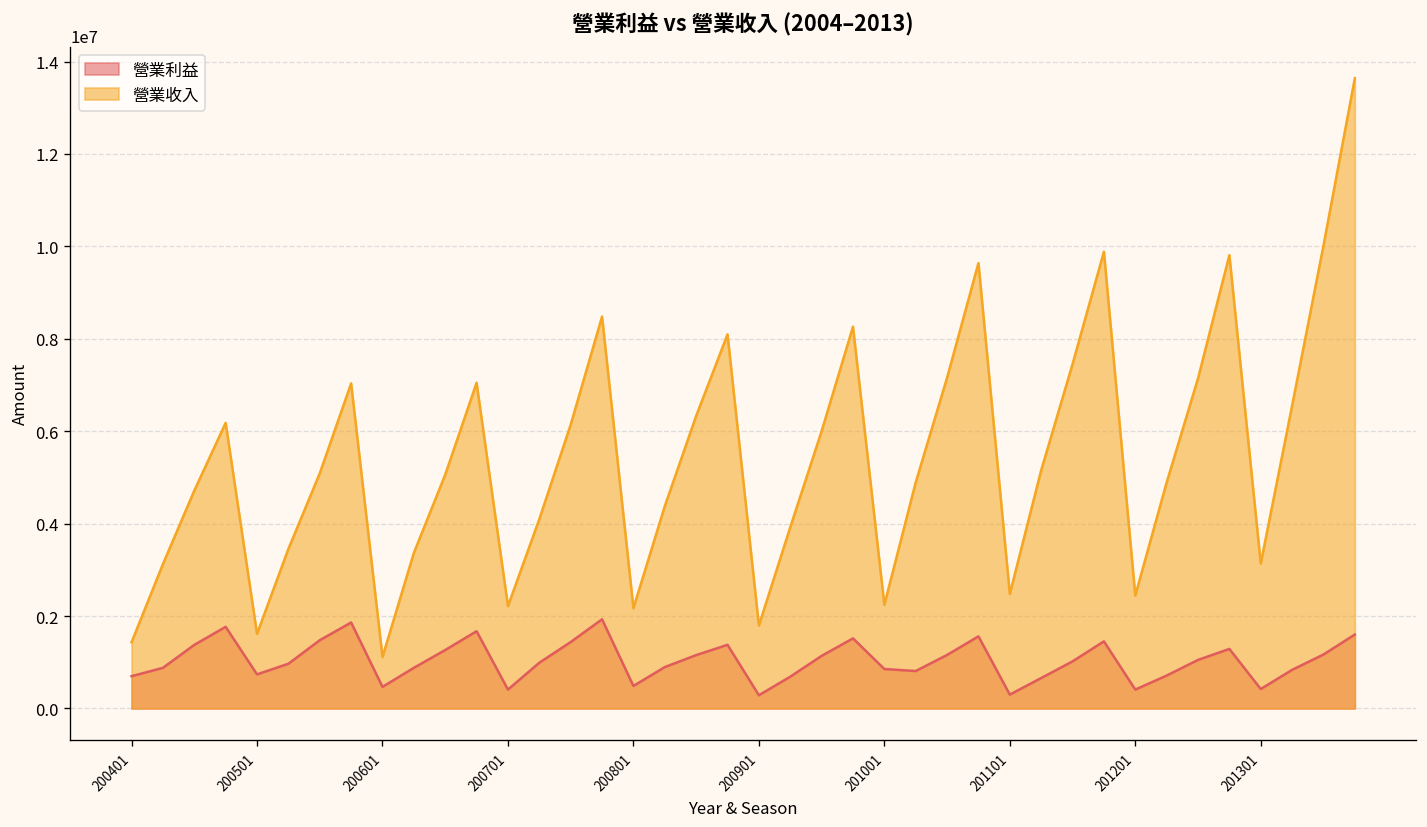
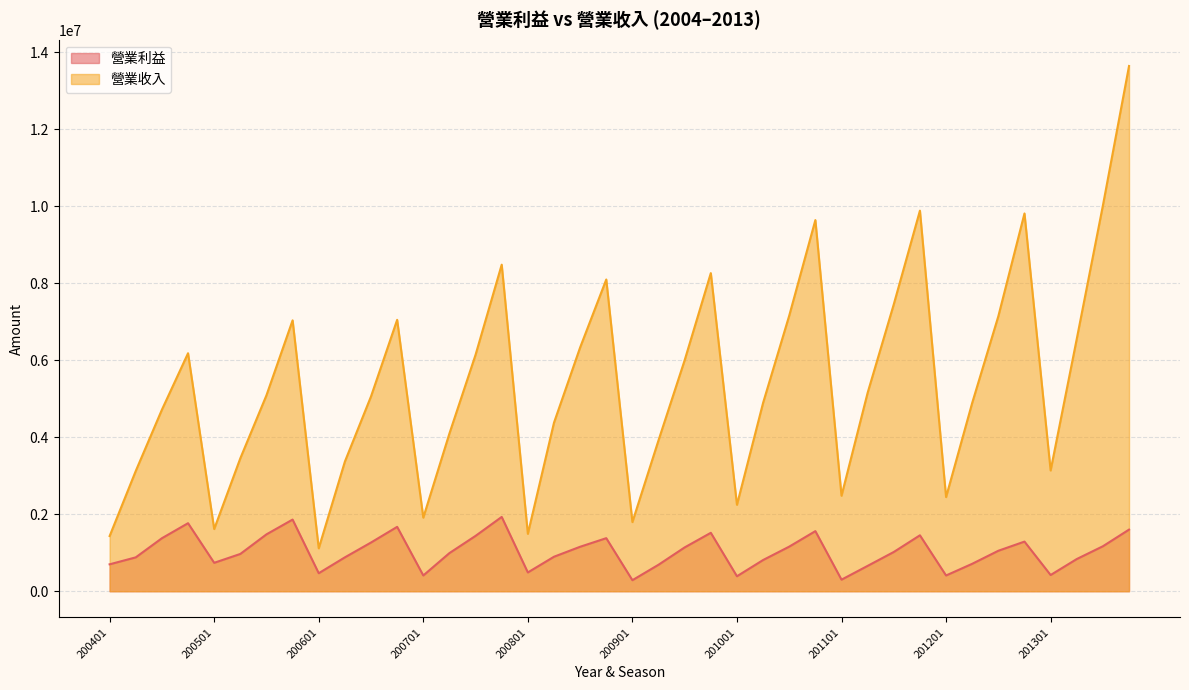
  {
    "營業利益": {
      "200401": 700000,
      "200501": 700000,
      "200601": 500000,
      "200701": 400000,
      "200801": 500000,
      "200901": 300000,
-     "201001": 900000,
+     "201001": 400000,
      "201101": 300000,
      "201201": 400000,
      "201301": 400000
    },
    "營業收入": {
      "200401": 1400000,
      "200501": 1600000,
      "200601": 1100000,
-     "200701": 2200000,
-     "200801": 2200000,
+     "200701": 1900000,
+     "200801": 1500000,
      "200901": 1800000,
      "201001": 2200000,
      "201101": 2500000,
      "201201": 2400000,
      "201301": 3100000
    }
  }
